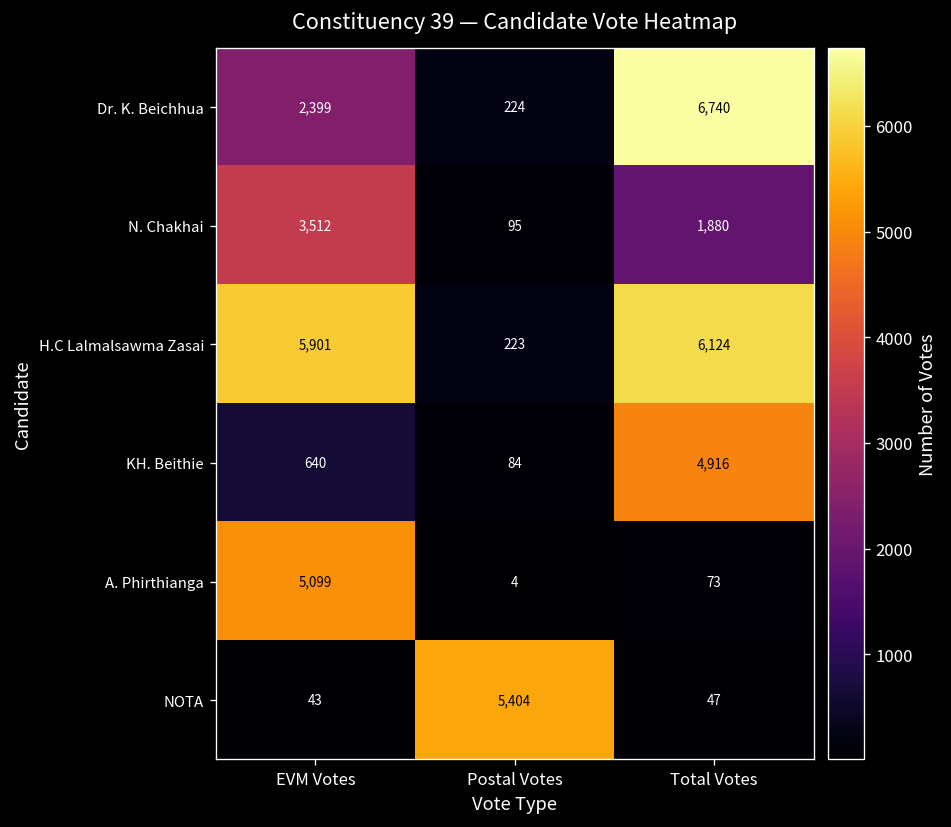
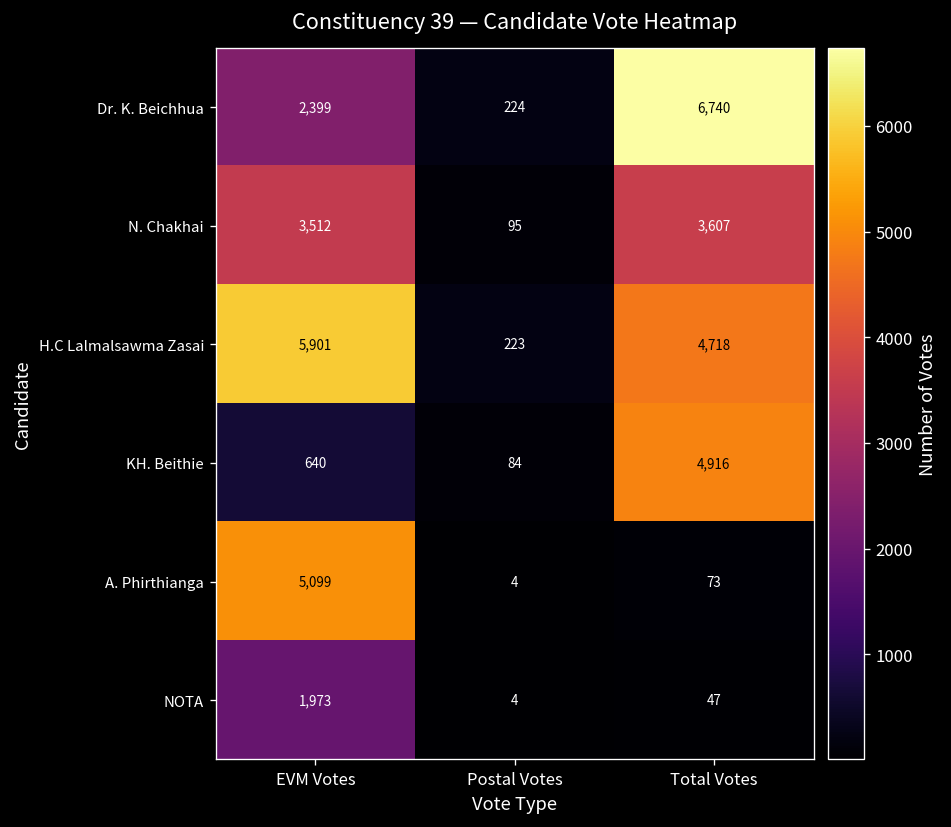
  {
    "Dr. K. Beichhua": {
      "EVM Votes": "2,399",
      "Postal Votes": "224",
      "Total Votes": "6,740"
    },
    "N. Chakhai": {
      "EVM Votes": "3,512",
      "Postal Votes": "95",
-     "Total Votes": "1,880"
+     "Total Votes": "3,607"
    },
    "H.C Lalmalsawma Zasai": {
      "EVM Votes": "5,901",
      "Postal Votes": "223",
-     "Total Votes": "6,124"
+     "Total Votes": "4,718"
    },
    "KH. Beithie": {
      "EVM Votes": "640",
      "Postal Votes": "84",
      "Total Votes": "4,916"
    },
    "A. Phirthianga": {
      "EVM Votes": "5,099",
      "Postal Votes": "4",
      "Total Votes": "73"
    },
    "NOTA": {
-     "EVM Votes": "43",
-     "Postal Votes": "5,404",
+     "EVM Votes": "1,973",
+     "Postal Votes": "4",
      "Total Votes": "47"
    }
  }
